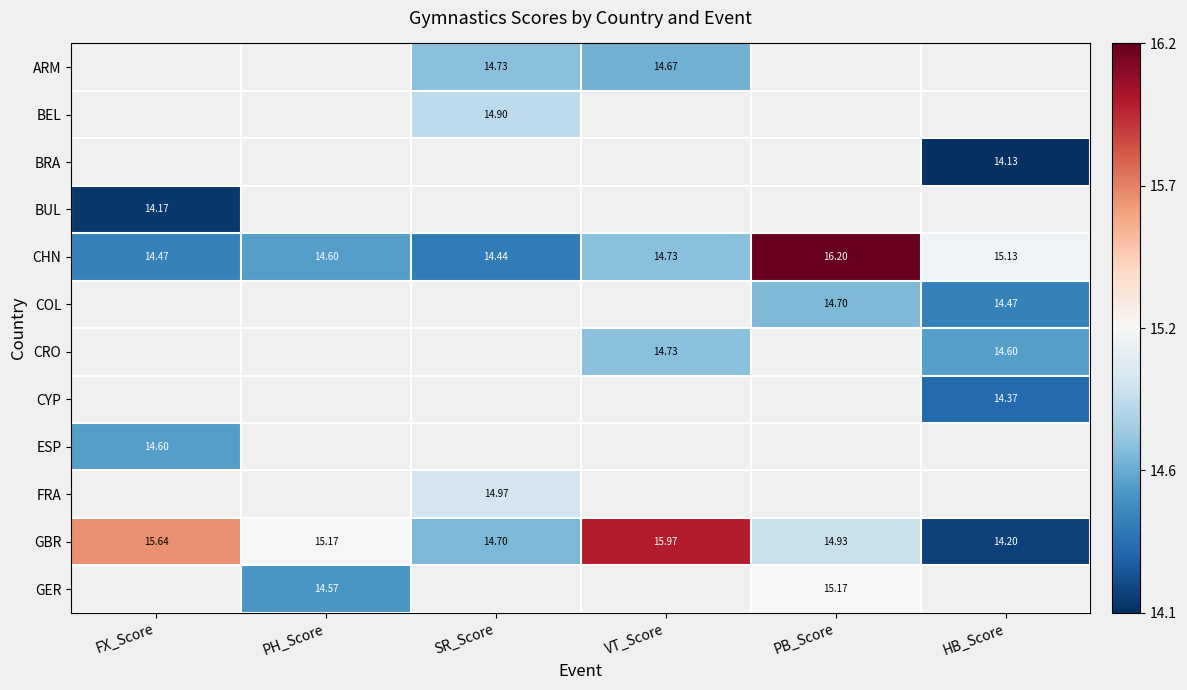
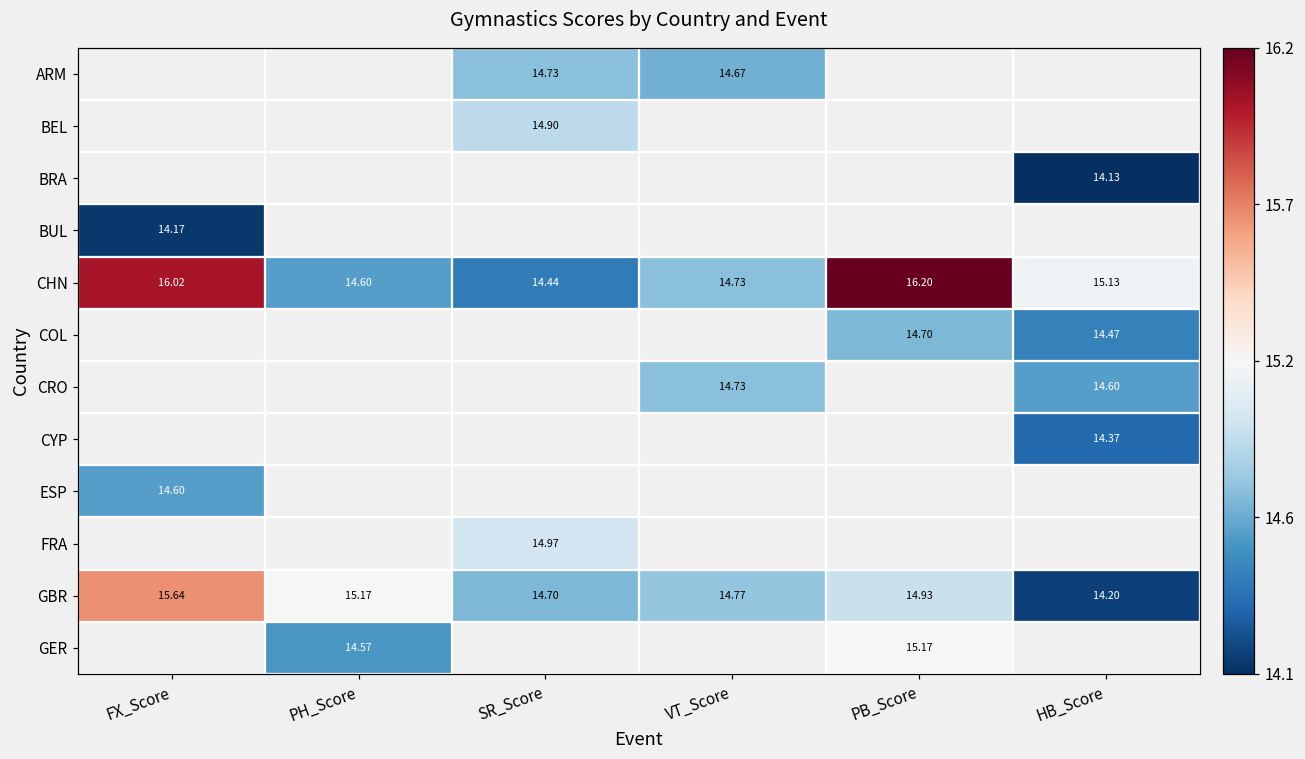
  {
    "ARM": {
      "SR_Score": 14.73,
      "VT_Score": 14.67
    },
    "BEL": {
      "SR_Score": 14.90
    },
    "BRA": {
      "HB_Score": 14.13
    },
    "BUL": {
      "FX_Score": 14.17
    },
    "CHN": {
-     "FX_Score": 14.47,
+     "FX_Score": 16.02,
      "PH_Score": 14.60,
      "SR_Score": 14.44,
      "VT_Score": 14.73,
      "PB_Score": 16.20,
      "HB_Score": 15.13
    },
    "COL": {
      "PB_Score": 14.70,
      "HB_Score": 14.47
    },
    "CRO": {
      "VT_Score": 14.73,
      "HB_Score": 14.60
    },
    "CYP": {
      "HB_Score": 14.37
    },
    "ESP": {
      "FX_Score": 14.60
    },
    "FRA": {
      "SR_Score": 14.97
    },
    "GBR": {
      "FX_Score": 15.64,
      "PH_Score": 15.17,
      "SR_Score": 14.70,
-     "VT_Score": 15.97,
+     "VT_Score": 14.77,
      "PB_Score": 14.93,
      "HB_Score": 14.20
    },
    "GER": {
      "PH_Score": 14.57,
      "PB_Score": 15.17
    }
  }
